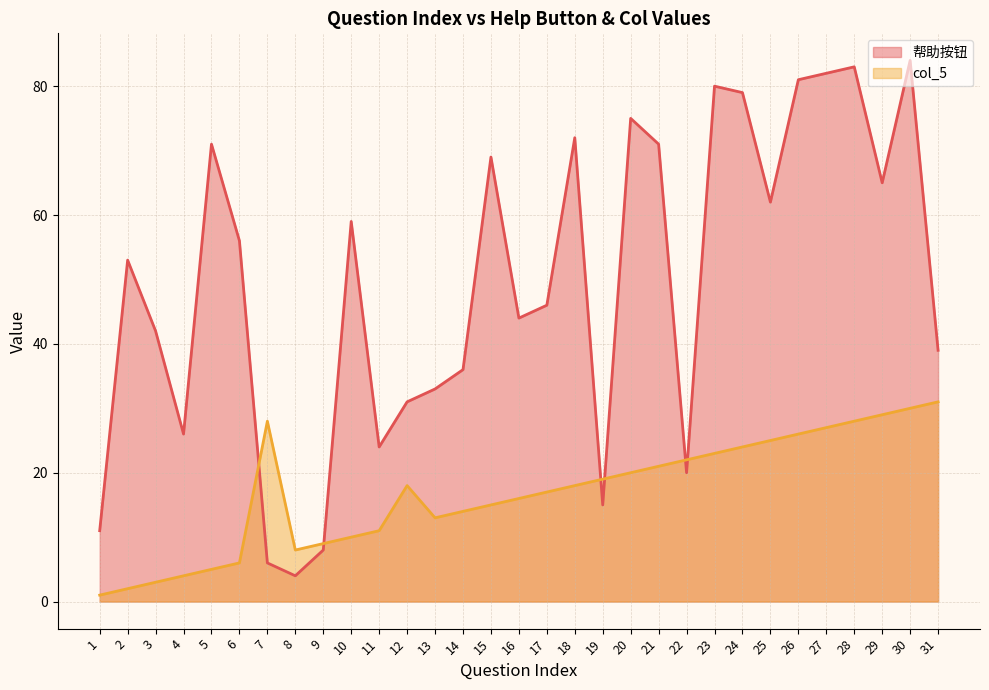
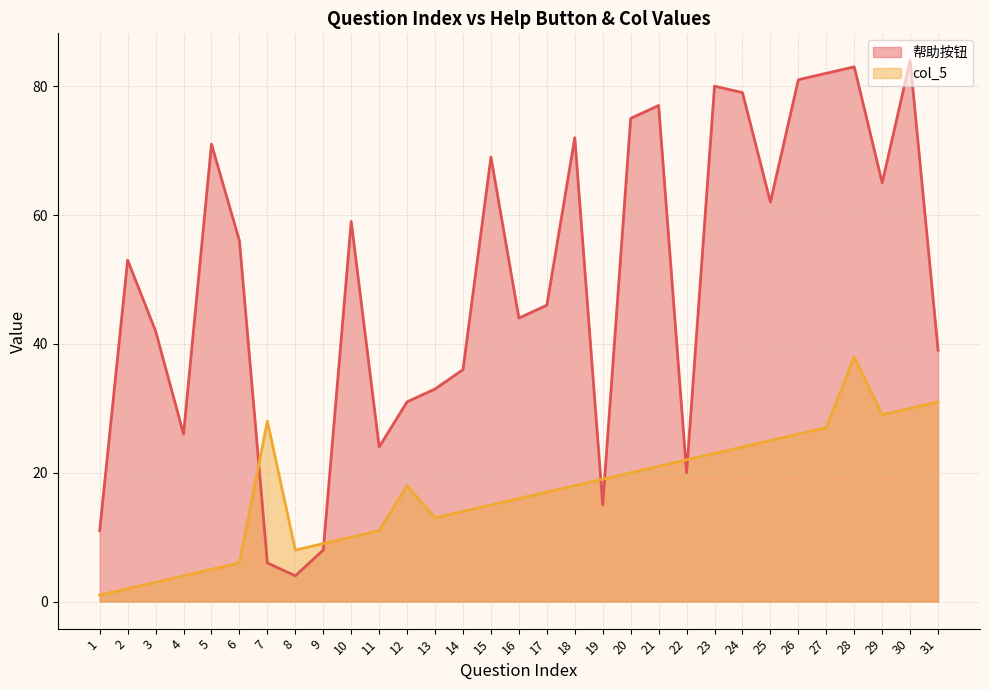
  {
    "帮助按钮": {
      "1": 11,
      "2": 53,
      "3": 42,
      "4": 26,
      "5": 71,
      "6": 56,
      "7": 6,
      "8": 4,
      "9": 8,
      "10": 59,
      "11": 24,
      "12": 31,
      "13": 33,
      "14": 36,
      "15": 69,
      "16": 44,
      "17": 46,
      "18": 72,
      "19": 15,
      "20": 75,
-     "21": 71,
+     "21": 77,
      "22": 20,
      "23": 80,
      "24": 79,
      "25": 62,
      "26": 81,
      "27": 82,
      "28": 83,
      "29": 65,
      "31": 39
    },
    "col_5": {
      "1": 1,
      "2": 2,
      "3": 3,
      "4": 4,
      "5": 5,
      "6": 6,
      "7": 28,
      "8": 8,
      "9": 9,
      "10": 10,
      "11": 11,
      "12": 18,
      "13": 13,
      "14": 14,
      "15": 15,
      "16": 16,
      "17": 17,
      "18": 18,
      "19": 19,
      "20": 20,
      "21": 21,
      "22": 22,
      "23": 23,
      "24": 24,
      "25": 25,
      "26": 26,
      "27": 27,
-     "28": 28,
+     "28": 38,
      "29": 29,
      "30": 30,
      "31": 31
    }
  }
